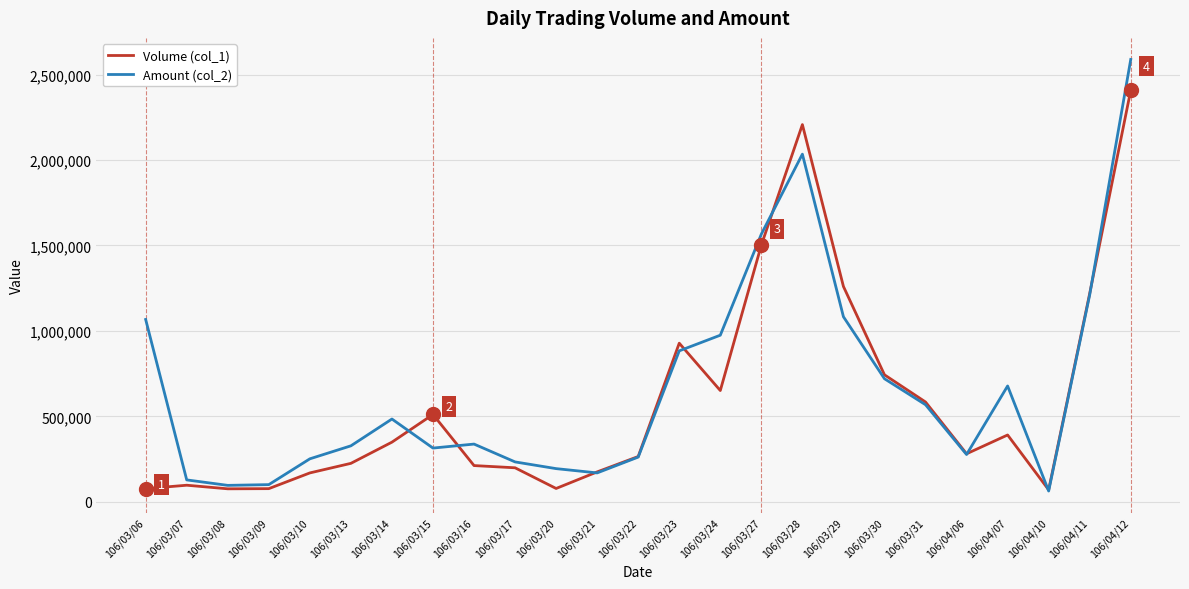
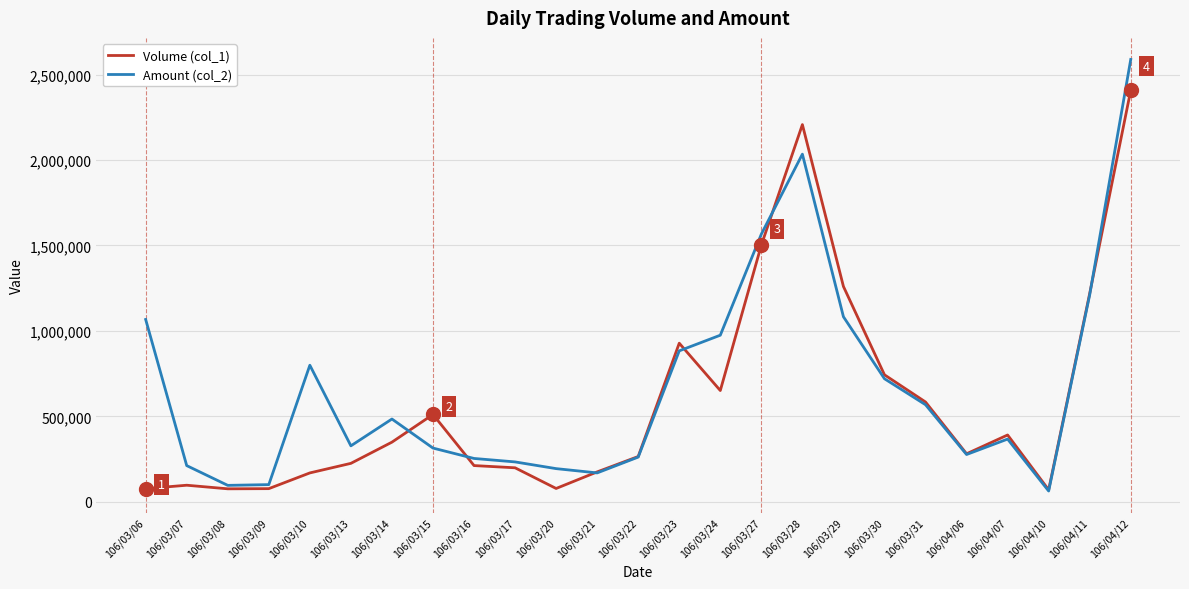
  {
    "Amount (col_2)": {
      "106/03/06": "1,070,000",
-     "106/03/07": "130,000",
+     "106/03/07": "210,000",
      "106/03/08": "100,000",
      "106/03/09": "100,000",
-     "106/03/10": "250,000",
+     "106/03/10": "800,000",
      "106/03/13": "330,000",
      "106/03/14": "480,000",
      "106/03/15": "310,000",
-     "106/03/16": "340,000",
+     "106/03/16": "250,000",
      "106/03/17": "230,000",
      "106/03/20": "190,000",
      "106/03/23": "880,000",
      "106/03/24": "970,000",
      "106/03/28": "2,030,000",
      "106/03/29": "1,080,000",
      "106/03/30": "720,000",
      "106/03/31": "570,000",
-     "106/04/07": "680,000"
+     "106/04/07": "370,000"
    }
  }
